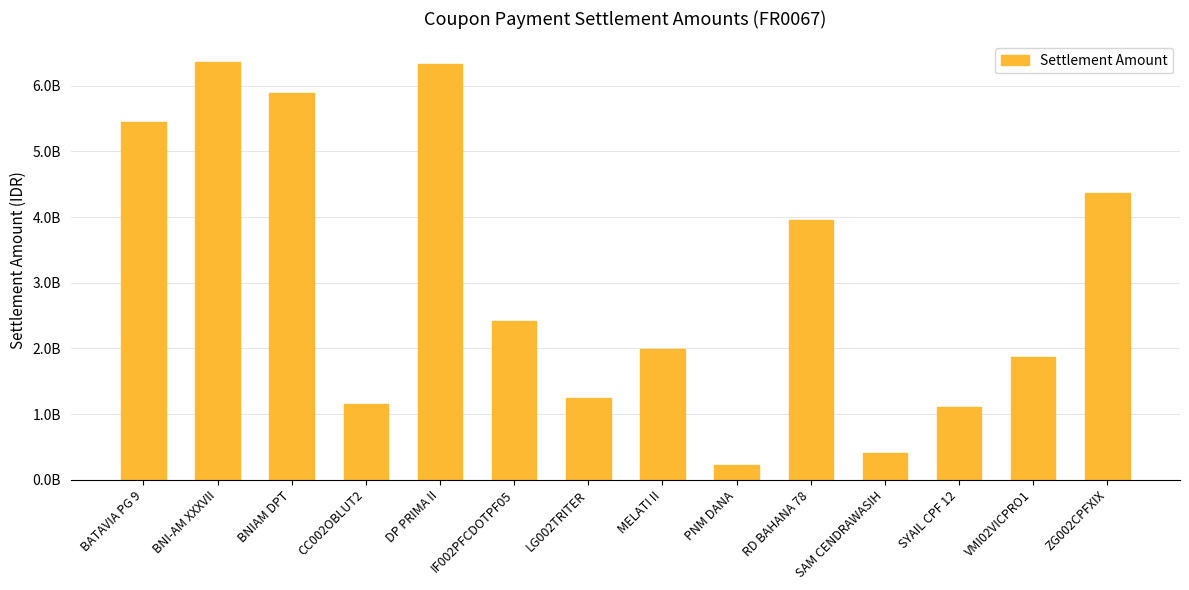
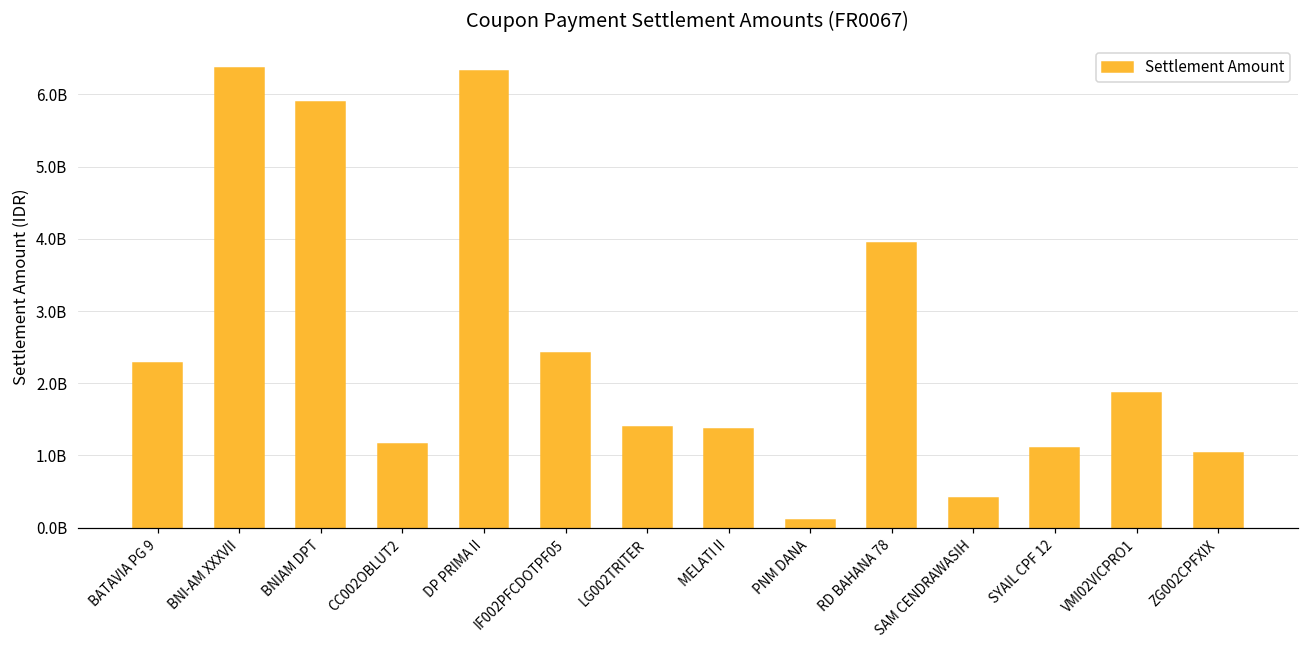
  {
-   "BATAVIA PG 9": 5500000000,
+   "BATAVIA PG 9": 2300000000,
    "BNI-AM XXXVII": 6400000000,
    "BNIAM DPT": 5900000000,
    "CC002OBLUT2": 1200000000,
    "DP PRIMA II": 6300000000,
    "IF002PFCDOTPF05": 2400000000,
-   "LG002TRITER": 1200000000,
-   "MELATI II": 2000000000,
-   "PNM DANA": 200000000,
+   "LG002TRITER": 1400000000,
+   "MELATI II": 1400000000,
+   "PNM DANA": 100000000,
    "RD BAHANA 78": 3900000000,
    "SAM CENDRAWASIH": 400000000,
    "SYAIL CPF 12": 1100000000,
    "VMI02VICPRO1": 1900000000,
-   "ZG002CPFXIX": 4400000000
+   "ZG002CPFXIX": 1000000000
  }
